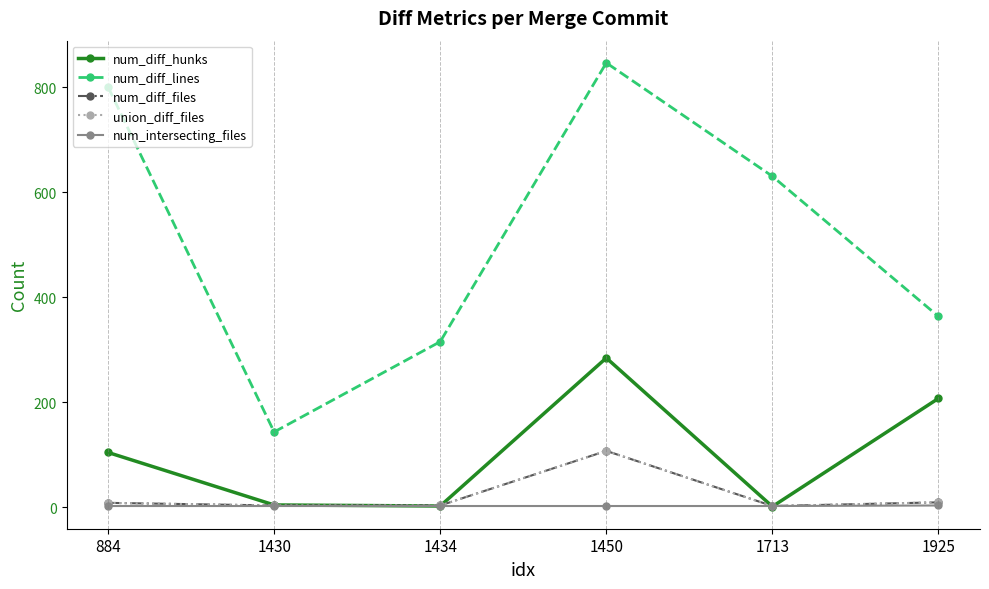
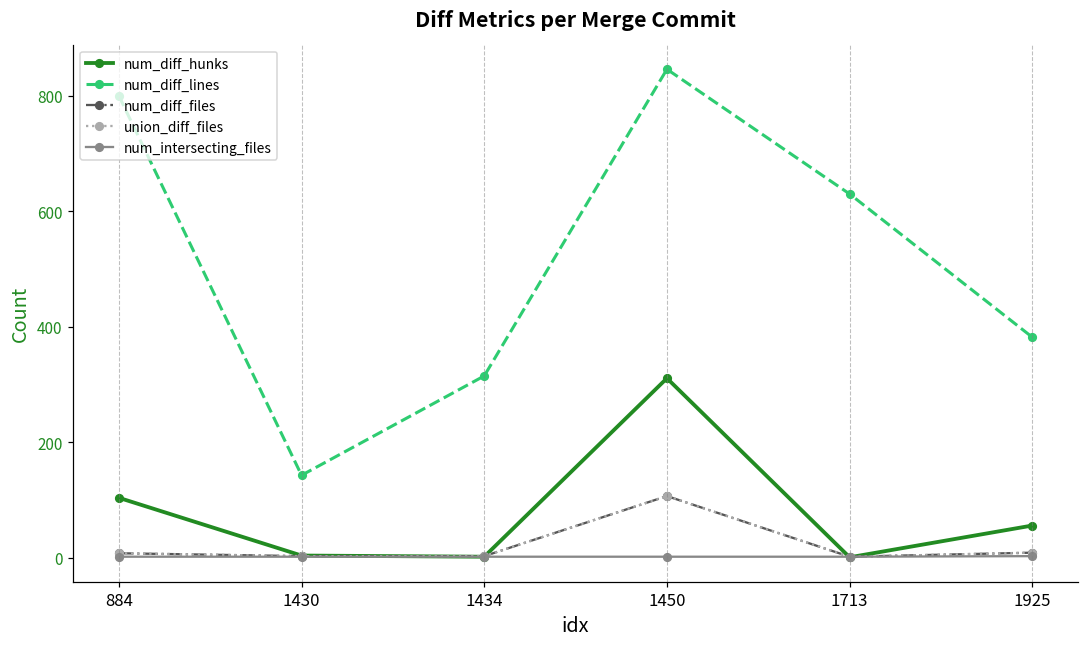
  {
    "num_diff_hunks": {
      "884": 100,
-     "1450": 280,
-     "1925": 210
+     "1450": 310,
+     "1925": 60
    },
    "num_diff_lines": {
      "1430": 140,
      "1434": 320,
      "1450": 850,
      "1713": 630,
-     "1925": 360
+     "1925": 380
    }
  }
